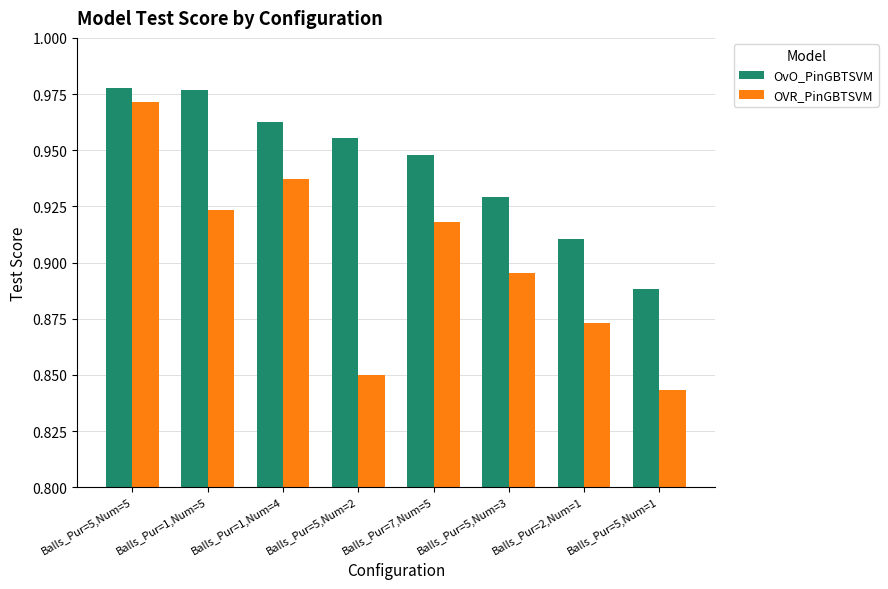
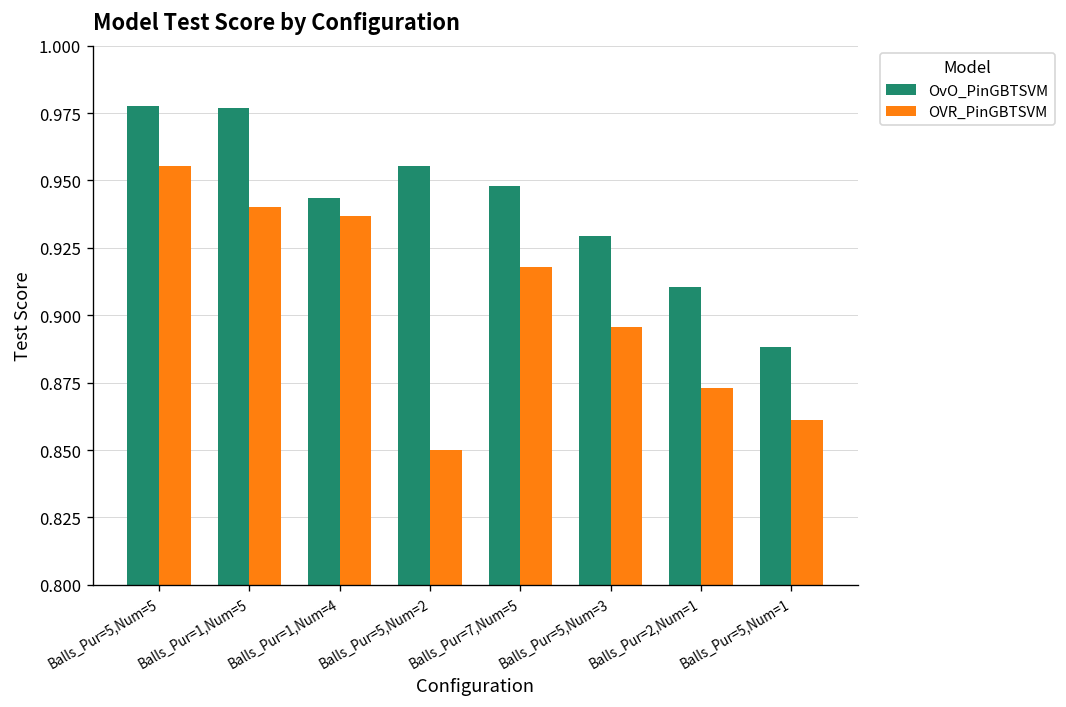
  {
    "OvO_PinGBTSVM": {
      "Balls_Pur=5,Num=5": 0.978,
      "Balls_Pur=1,Num=5": 0.977,
-     "Balls_Pur=1,Num=4": 0.963,
+     "Balls_Pur=1,Num=4": 0.944,
      "Balls_Pur=5,Num=2": 0.955,
      "Balls_Pur=7,Num=5": 0.948,
      "Balls_Pur=5,Num=3": 0.929,
      "Balls_Pur=2,Num=1": 0.910,
      "Balls_Pur=5,Num=1": 0.888
    },
    "OVR_PinGBTSVM": {
-     "Balls_Pur=5,Num=5": 0.971,
-     "Balls_Pur=1,Num=5": 0.923,
+     "Balls_Pur=5,Num=5": 0.955,
+     "Balls_Pur=1,Num=5": 0.940,
      "Balls_Pur=1,Num=4": 0.937,
      "Balls_Pur=5,Num=2": 0.850,
      "Balls_Pur=7,Num=5": 0.918,
      "Balls_Pur=5,Num=3": 0.896,
      "Balls_Pur=2,Num=1": 0.873,
-     "Balls_Pur=5,Num=1": 0.843
+     "Balls_Pur=5,Num=1": 0.861
    }
  }
